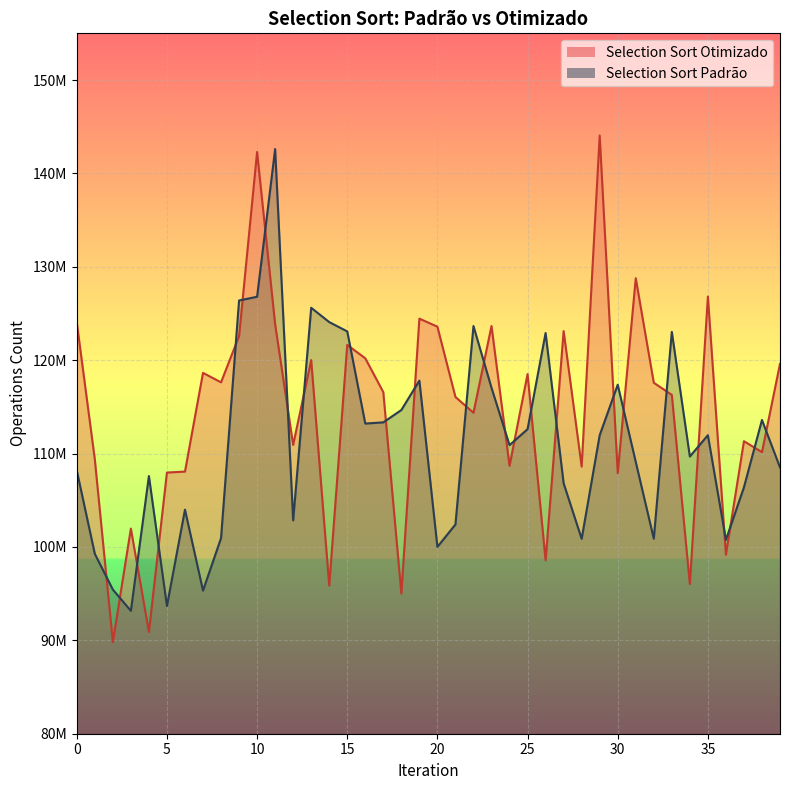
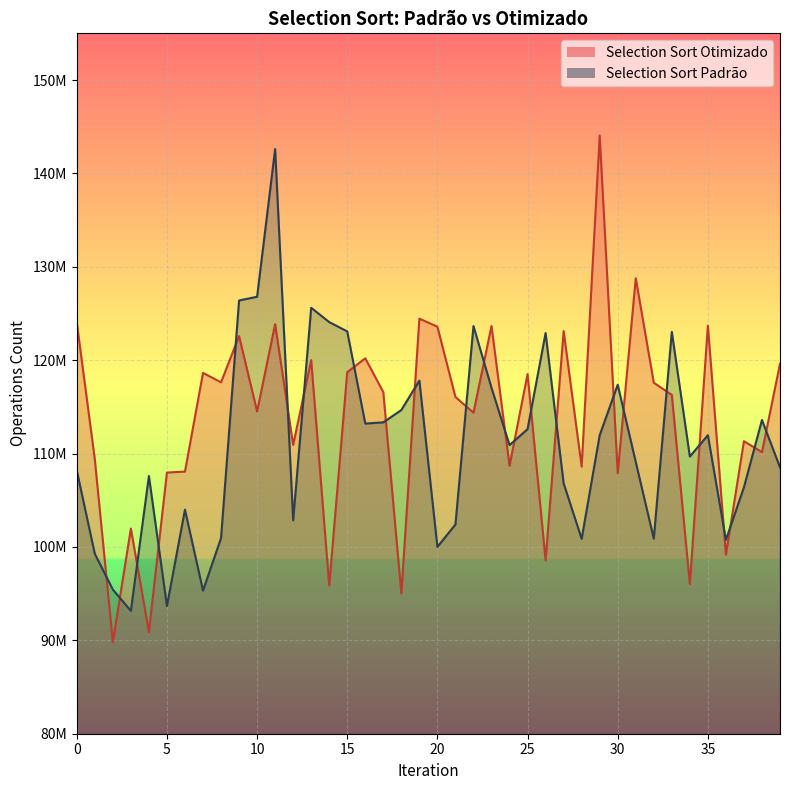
  {
    "Selection Sort Otimizado": {
      "0": 124000000,
      "5": 108000000,
-     "10": 142000000,
-     "15": 122000000,
+     "10": 115000000,
+     "15": 119000000,
      "20": 124000000,
      "25": 119000000,
      "30": 108000000,
-     "35": 127000000
+     "35": 124000000
    },
    "Selection Sort Padrão": {
      "0": 108000000,
      "5": 94000000,
      "10": 127000000,
      "15": 123000000,
      "20": 100000000,
      "25": 113000000,
      "30": 117000000,
      "35": 112000000
    }
  }
